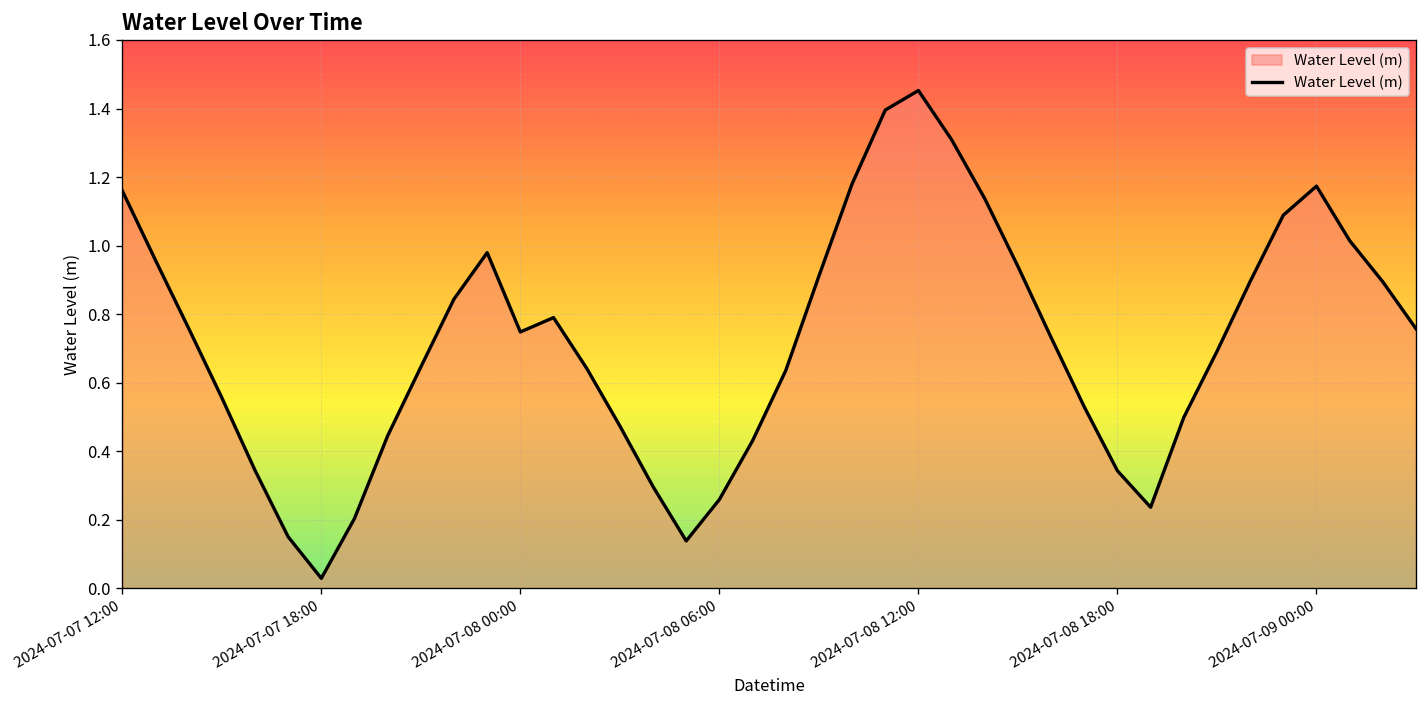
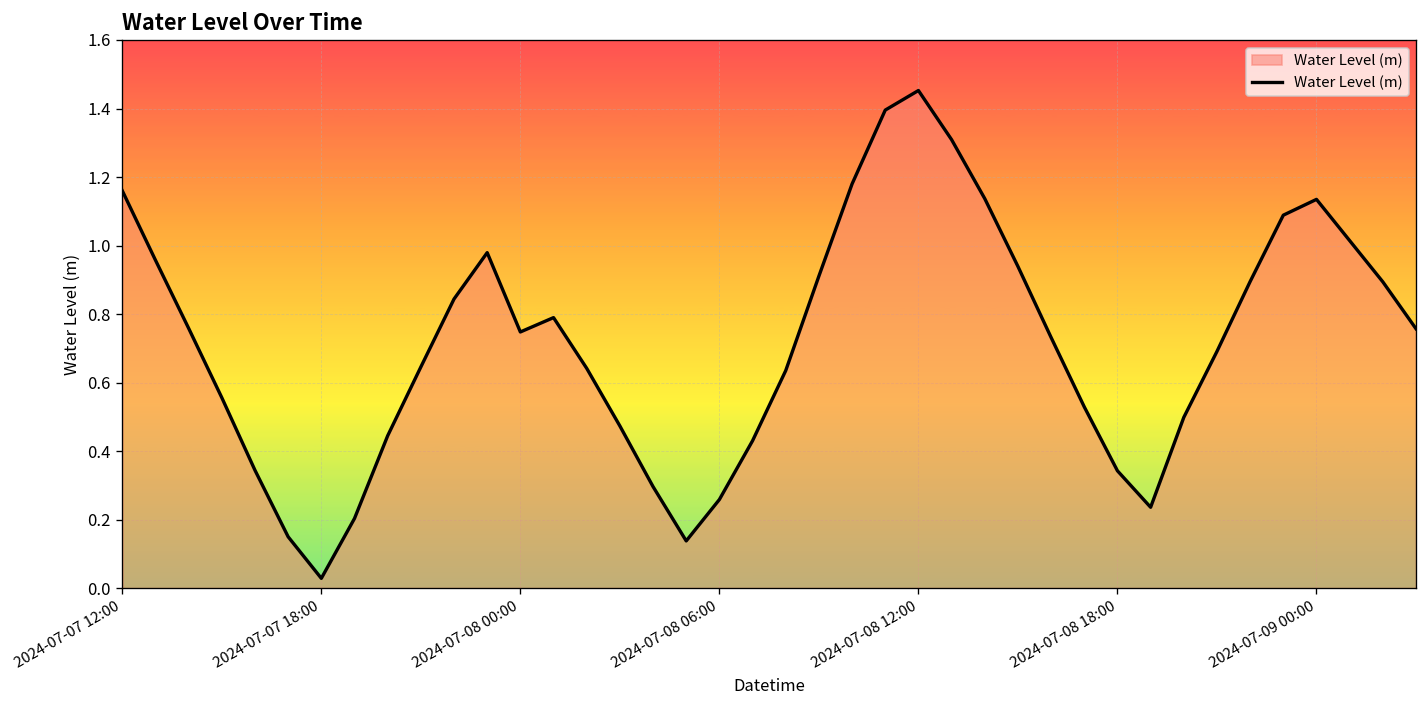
  {
    "2024-07-07 12:00": 1.16,
    "2024-07-07 18:00": 0.03,
    "2024-07-08 00:00": 0.75,
    "2024-07-08 06:00": 0.26,
    "2024-07-08 12:00": 1.45,
    "2024-07-08 18:00": 0.34,
-   "2024-07-09 00:00": 1.17
+   "2024-07-09 00:00": 1.13
  }
